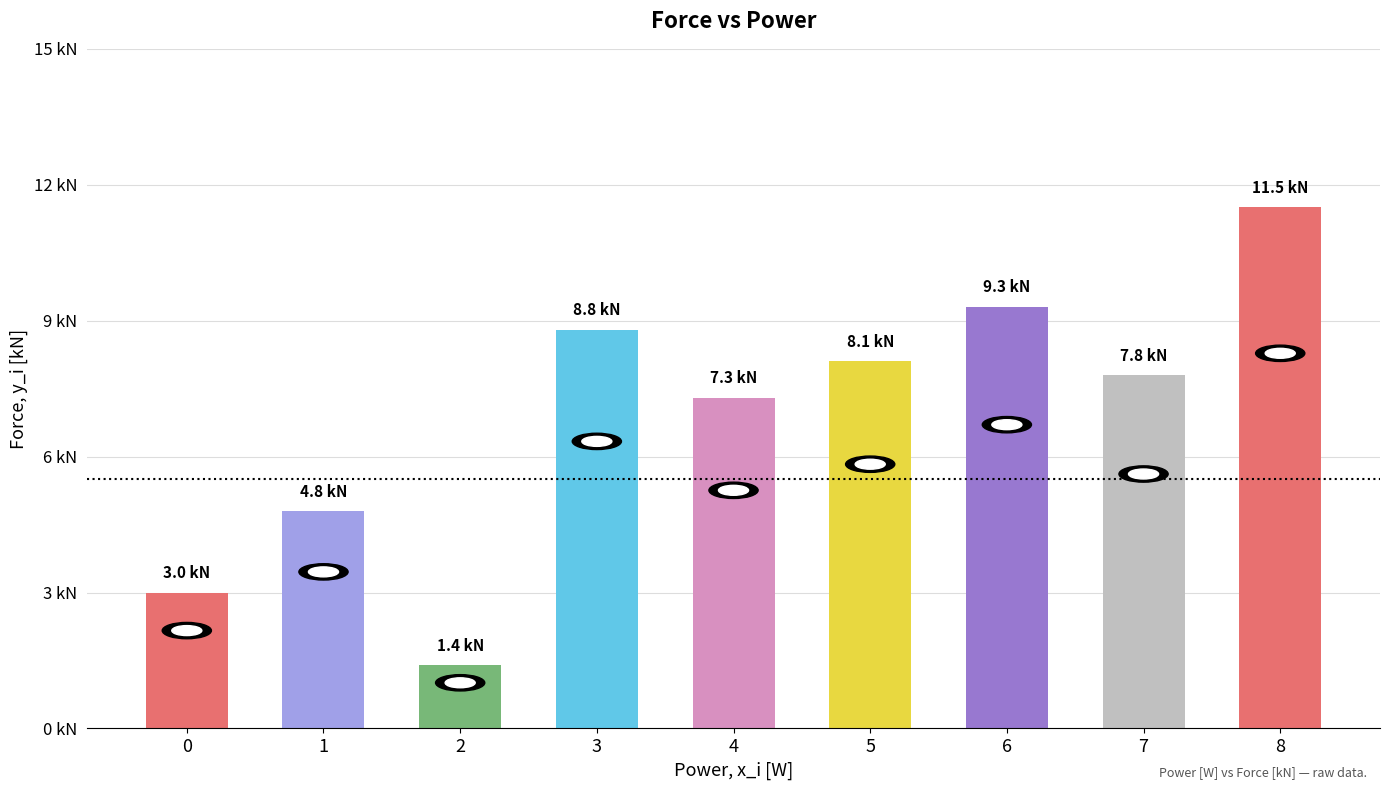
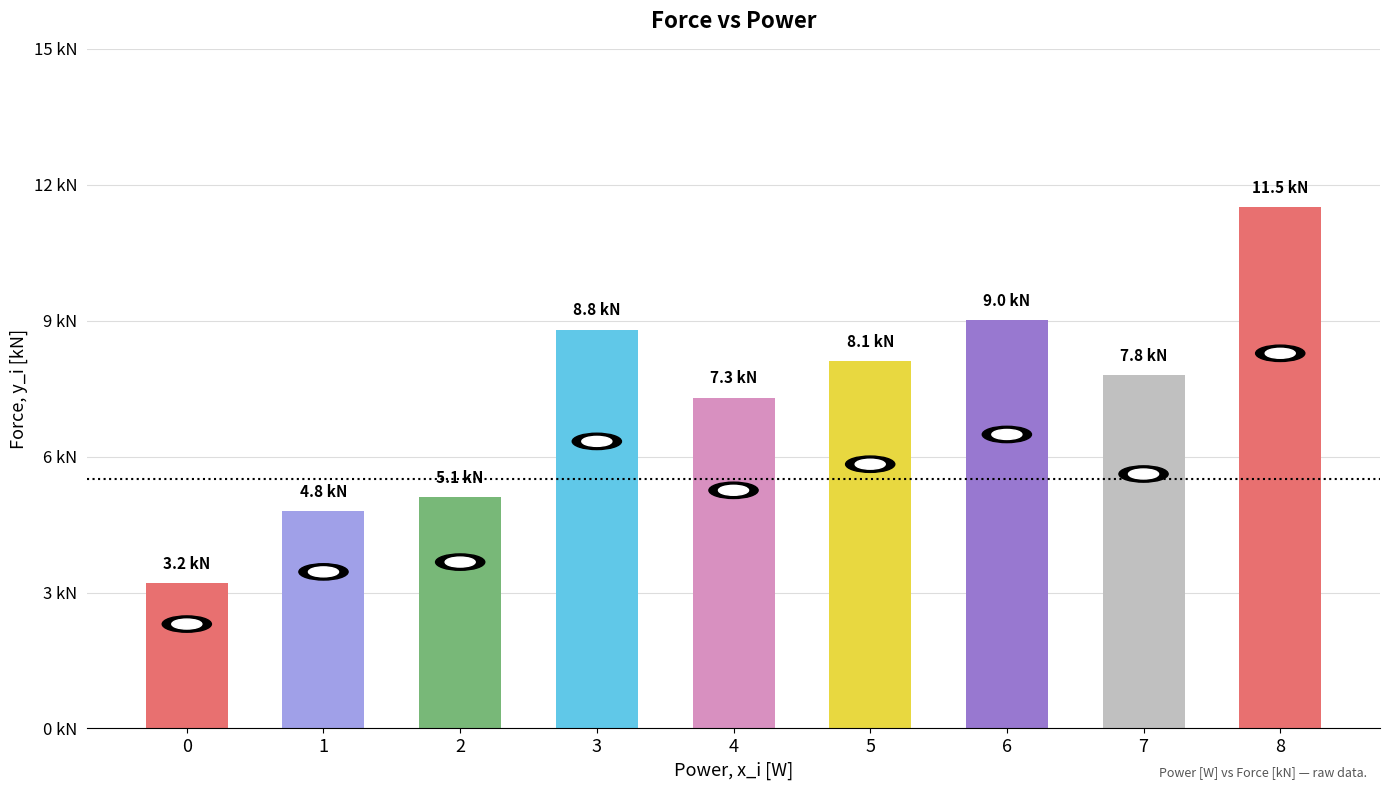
  {
-   "0": 3.0,
+   "0": 3.2,
    "1": 4.8,
-   "2": 1.4,
+   "2": 5.1,
    "3": 8.8,
    "4": 7.3,
    "5": 8.1,
-   "6": 9.3,
+   "6": 9.0,
    "7": 7.8,
    "8": 11.5
  }
